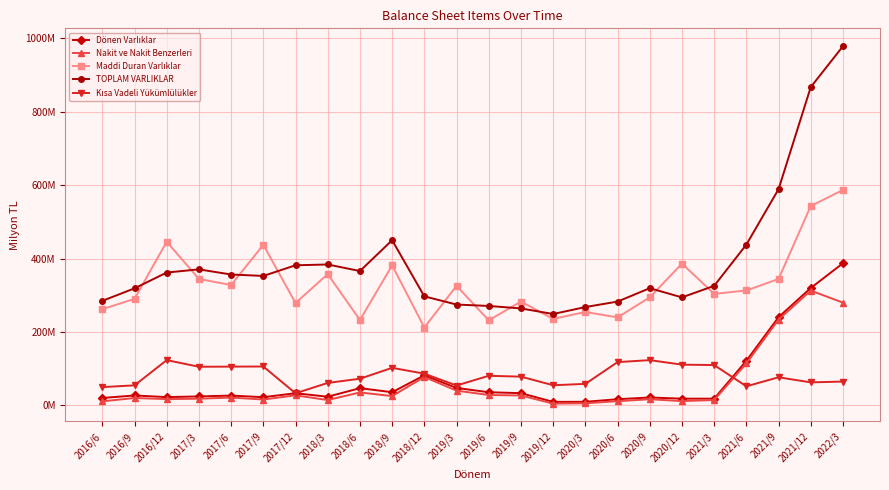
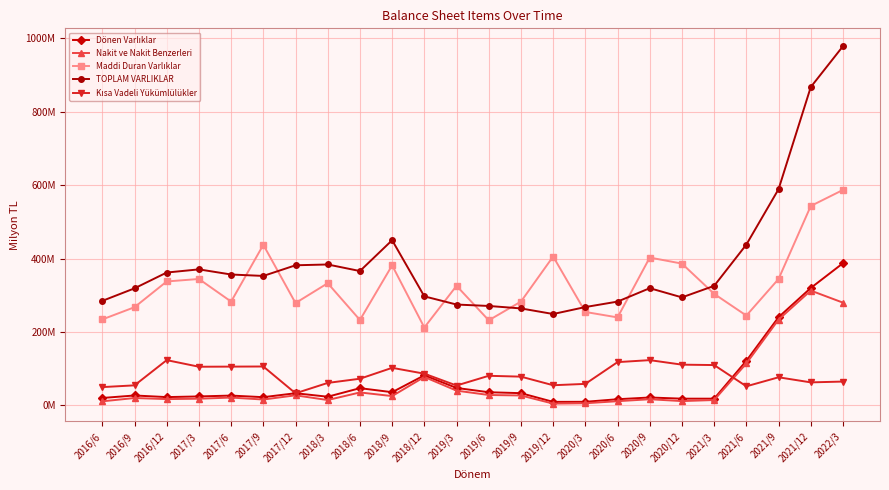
  {
    "Maddi Duran Varlıklar": {
-     "2016/6": 260000000,
-     "2016/9": 290000000,
-     "2016/12": 450000000,
+     "2016/6": 230000000,
+     "2016/9": 270000000,
+     "2016/12": 340000000,
      "2017/3": 340000000,
-     "2017/6": 330000000,
+     "2017/6": 280000000,
      "2017/9": 440000000,
      "2017/12": 280000000,
-     "2018/3": 360000000,
+     "2018/3": 330000000,
      "2018/6": 230000000,
      "2018/9": 380000000,
      "2018/12": 210000000,
      "2019/3": 330000000,
      "2019/6": 230000000,
      "2019/9": 280000000,
-     "2019/12": 240000000,
+     "2019/12": 410000000,
      "2020/3": 250000000,
      "2020/6": 240000000,
-     "2020/9": 290000000,
+     "2020/9": 400000000,
      "2020/12": 390000000,
      "2021/3": 300000000,
-     "2021/6": 310000000,
+     "2021/6": 240000000,
      "2021/9": 340000000,
      "2021/12": 540000000,
      "2022/3": 590000000
    }
  }
